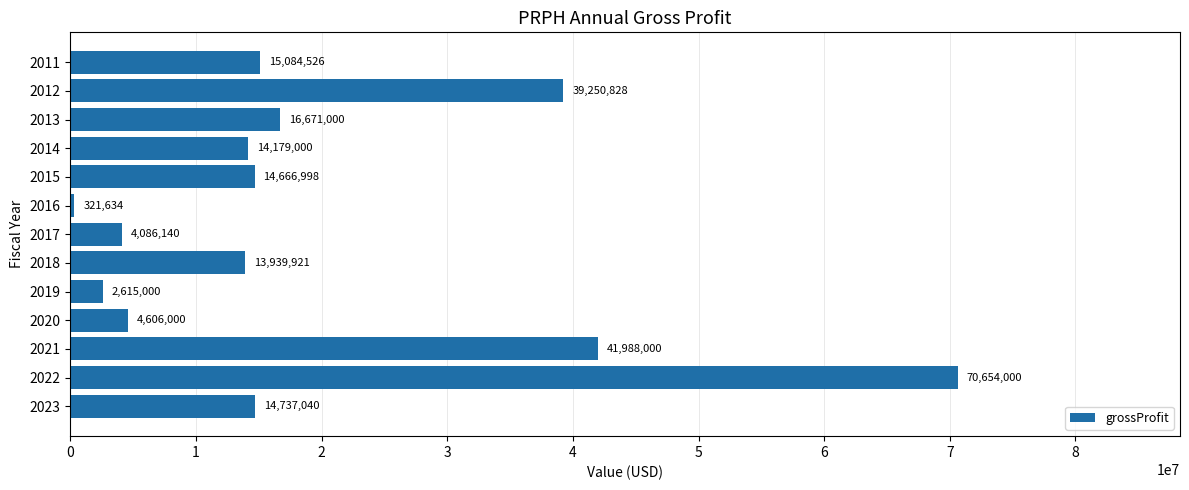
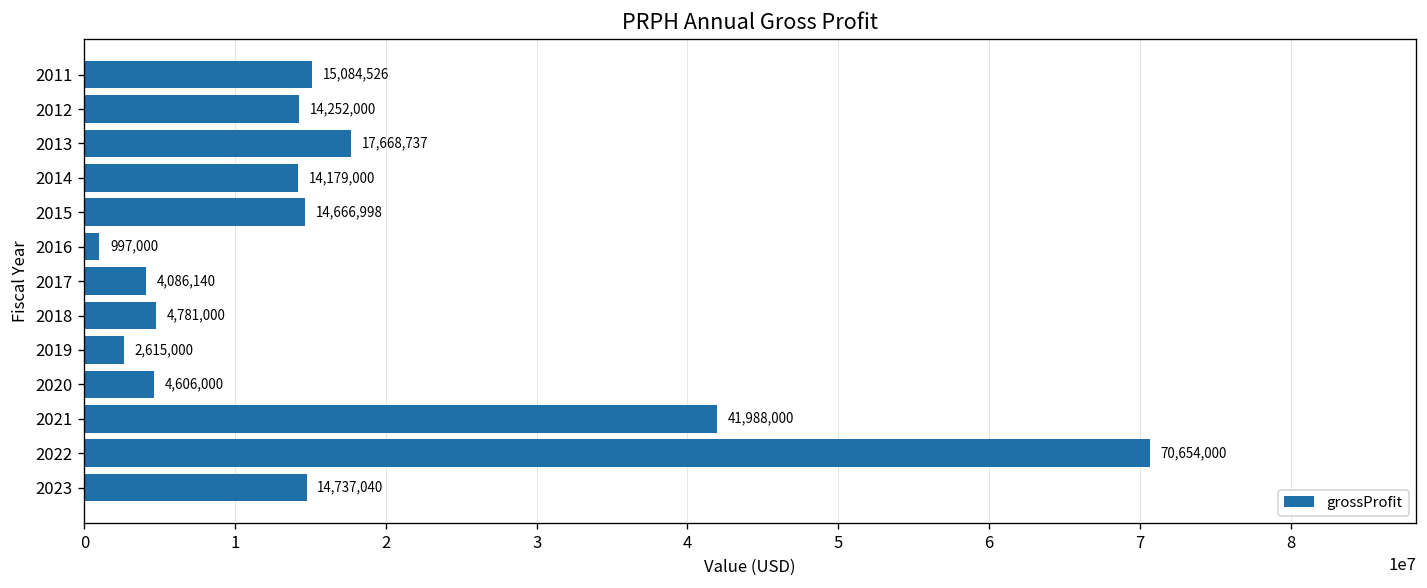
  {
    "2011": "15,084,526",
-   "2012": "39,250,828",
-   "2013": "16,671,000",
+   "2012": "14,252,000",
+   "2013": "17,668,737",
    "2014": "14,179,000",
    "2015": "14,666,998",
-   "2016": "321,634",
+   "2016": "997,000",
    "2017": "4,086,140",
-   "2018": "13,939,921",
+   "2018": "4,781,000",
    "2019": "2,615,000",
    "2020": "4,606,000",
    "2021": "41,988,000",
    "2022": "70,654,000",
    "2023": "14,737,040"
  }
